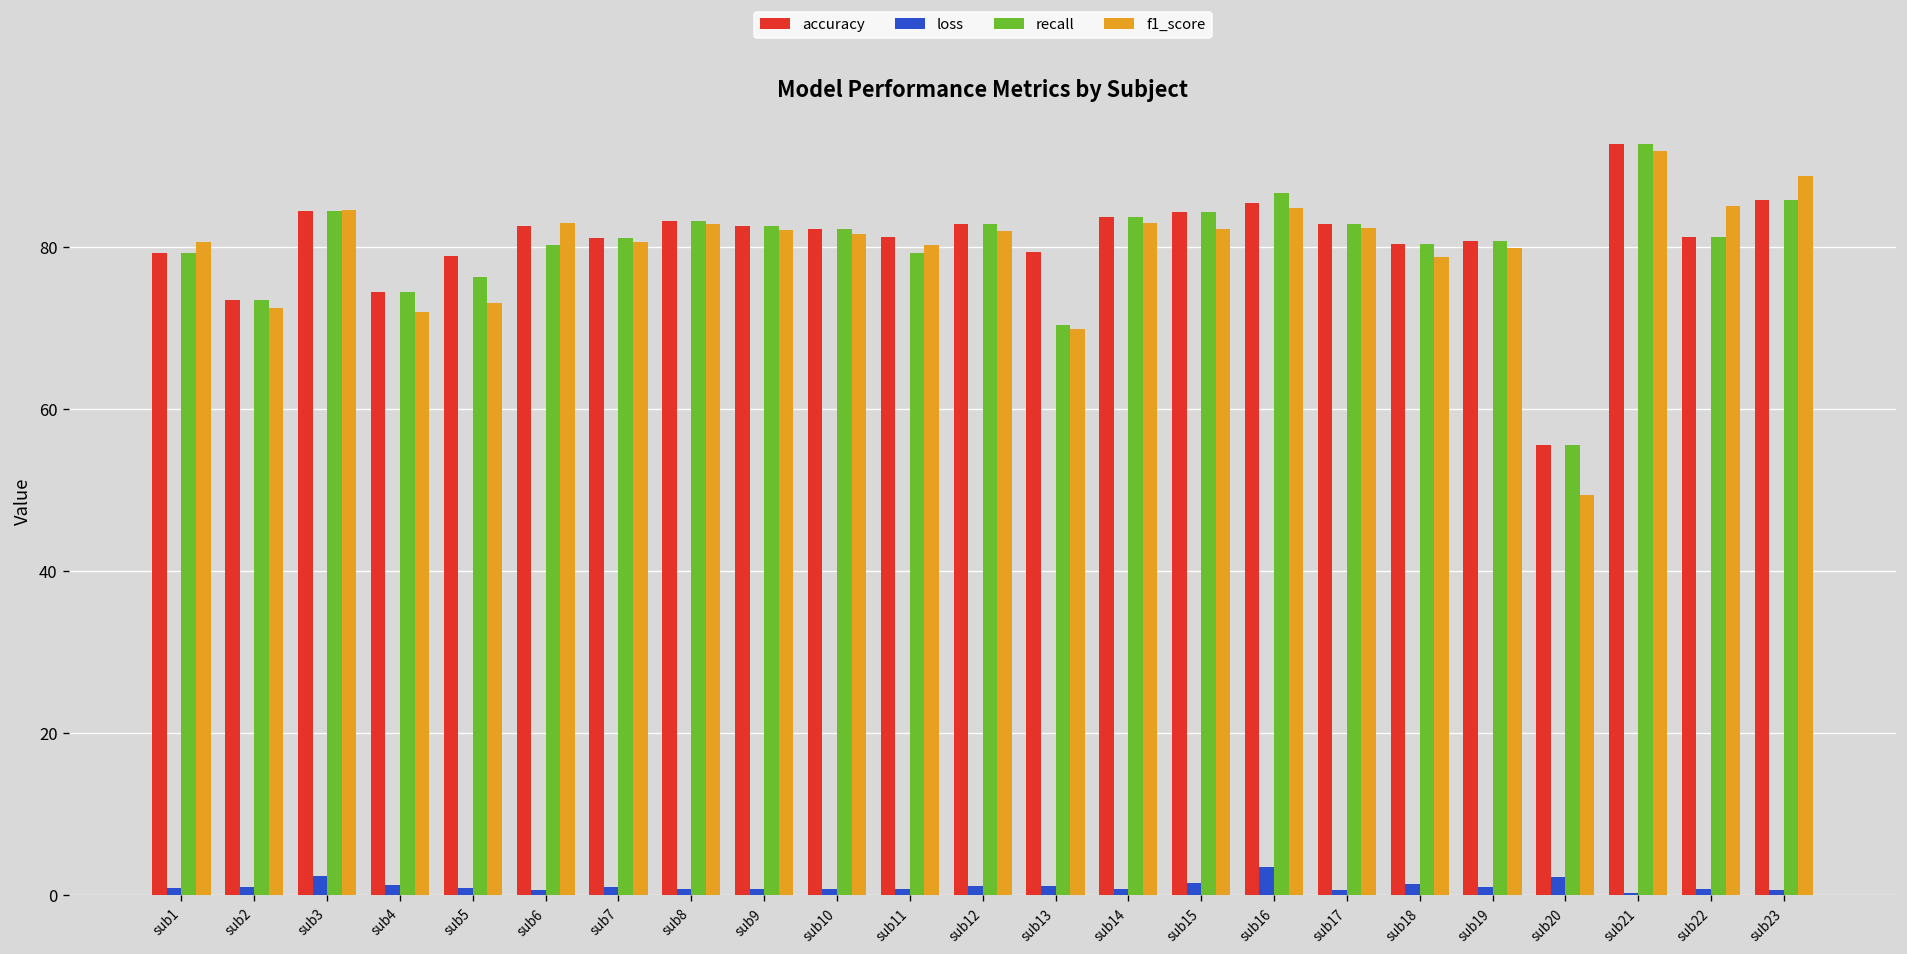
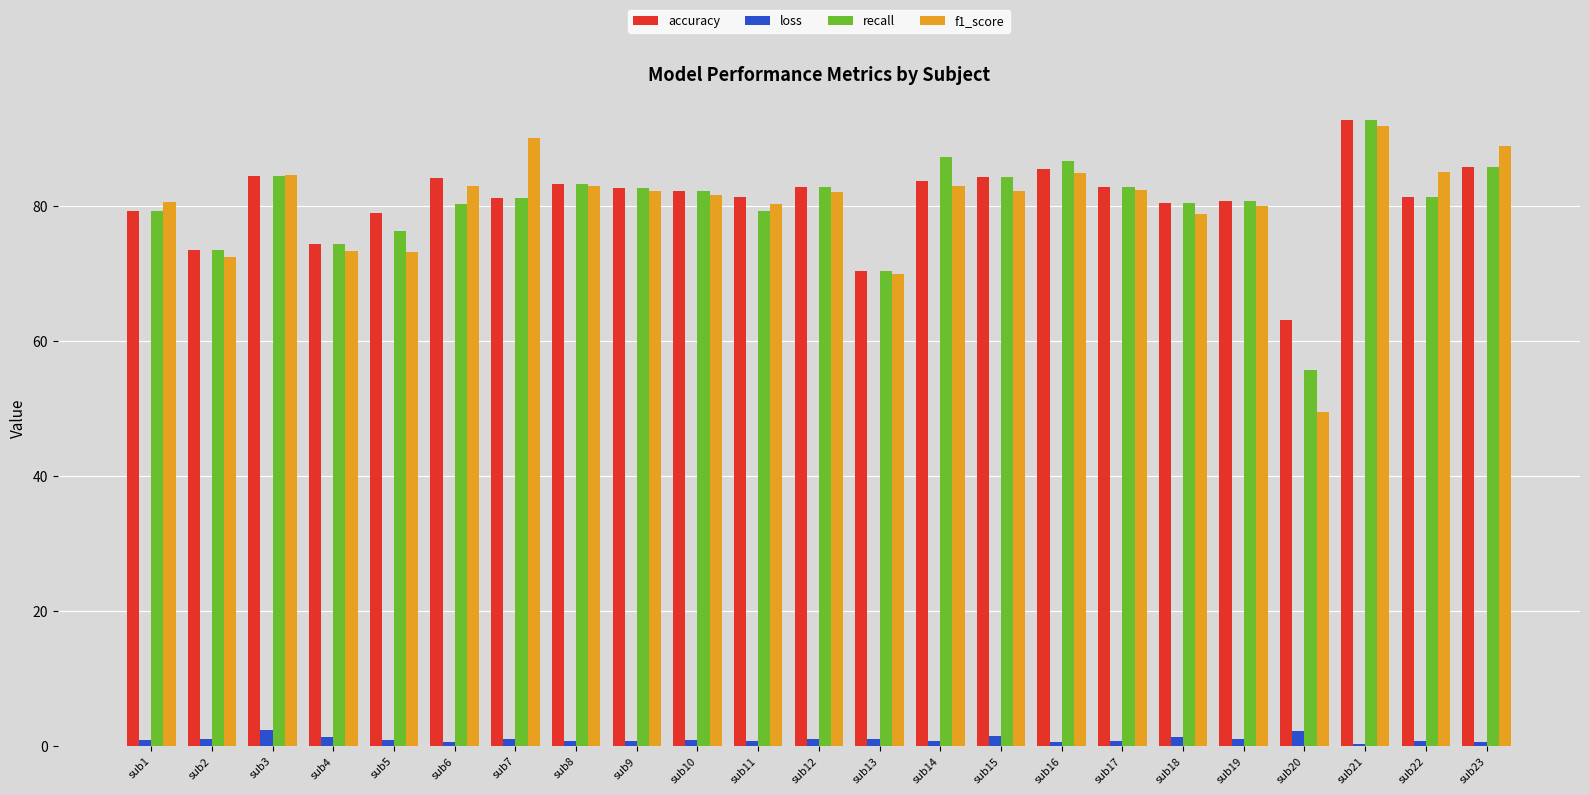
  {
    "accuracy": {
      "sub1": 79,
      "sub2": 73,
      "sub3": 84,
      "sub4": 74,
      "sub5": 79,
-     "sub6": 83,
+     "sub6": 84,
      "sub7": 81,
      "sub8": 83,
      "sub9": 83,
      "sub10": 82,
      "sub11": 81,
      "sub12": 83,
-     "sub13": 79,
+     "sub13": 70,
      "sub14": 84,
      "sub15": 84,
      "sub16": 85,
      "sub17": 83,
      "sub18": 80,
      "sub19": 81,
-     "sub20": 56,
+     "sub20": 63,
      "sub21": 93,
      "sub22": 81,
      "sub23": 86
    },
    "loss": {
      "sub1": 1,
      "sub2": 1,
      "sub3": 2,
      "sub4": 1,
      "sub5": 1,
      "sub6": 1,
      "sub7": 1,
      "sub8": 1,
      "sub9": 1,
      "sub10": 1,
      "sub11": 1,
      "sub12": 1,
      "sub13": 1,
      "sub14": 1,
      "sub15": 2,
-     "sub16": 3,
+     "sub16": 1,
      "sub17": 1,
      "sub18": 1,
      "sub19": 1,
      "sub20": 2,
      "sub22": 1,
      "sub23": 1
    },
    "recall": {
      "sub1": 79,
      "sub2": 73,
      "sub3": 84,
      "sub4": 74,
      "sub5": 76,
      "sub6": 80,
      "sub7": 81,
      "sub8": 83,
      "sub9": 83,
      "sub10": 82,
      "sub11": 79,
      "sub12": 83,
      "sub13": 70,
-     "sub14": 84,
+     "sub14": 87,
      "sub15": 84,
      "sub16": 87,
      "sub17": 83,
      "sub18": 80,
      "sub19": 81,
      "sub20": 56,
      "sub21": 93,
      "sub22": 81,
      "sub23": 86
    },
    "f1_score": {
      "sub1": 81,
      "sub2": 72,
      "sub3": 85,
-     "sub4": 72,
+     "sub4": 73,
      "sub5": 73,
      "sub6": 83,
-     "sub7": 81,
+     "sub7": 90,
      "sub8": 83,
      "sub9": 82,
      "sub10": 82,
      "sub11": 80,
      "sub12": 82,
      "sub13": 70,
      "sub14": 83,
      "sub15": 82,
      "sub16": 85,
      "sub17": 82,
      "sub18": 79,
      "sub19": 80,
      "sub20": 49,
      "sub21": 92,
      "sub22": 85,
      "sub23": 89
    }
  }
